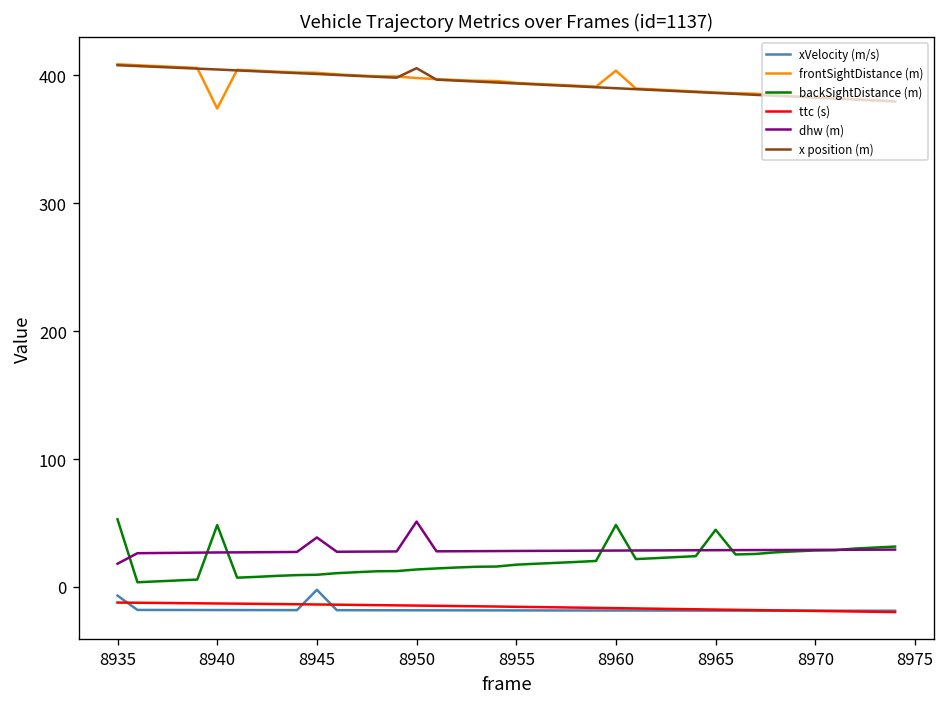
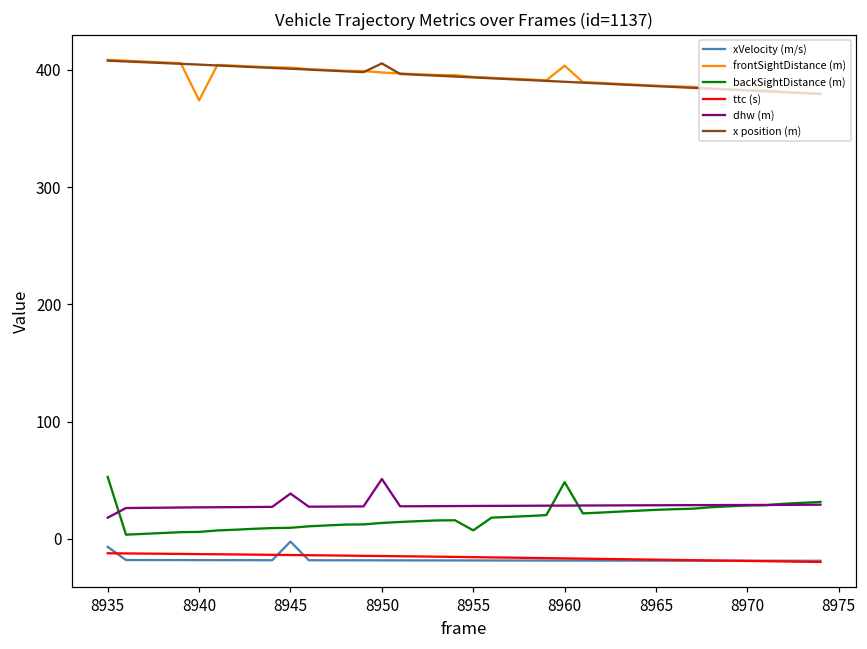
  {
    "xVelocity (m/s)": {
      "8935": -7,
      "8940": -18,
      "8945": -2,
      "8950": -18,
      "8955": -18
    },
    "frontSightDistance (m)": {
      "8940": 374,
      "8950": 398,
      "8960": 404
    },
    "backSightDistance (m)": {
      "8935": 53,
-     "8940": 48,
+     "8940": 6,
      "8945": 10,
      "8950": 14,
-     "8955": 17,
+     "8955": 7,
      "8960": 48,
-     "8965": 45
+     "8965": 25
    },
    "ttc (s)": {
      "8935": -12,
      "8940": -13,
      "8945": -14,
      "8950": -15,
      "8955": -15
    },
    "dhw (m)": {
      "8935": 18,
      "8940": 27,
      "8945": 39,
      "8950": 51,
      "8955": 28,
      "8960": 28,
      "8965": 29
    },
    "x position (m)": {
      "8940": 404,
      "8950": 405,
      "8960": 390
    }
  }
